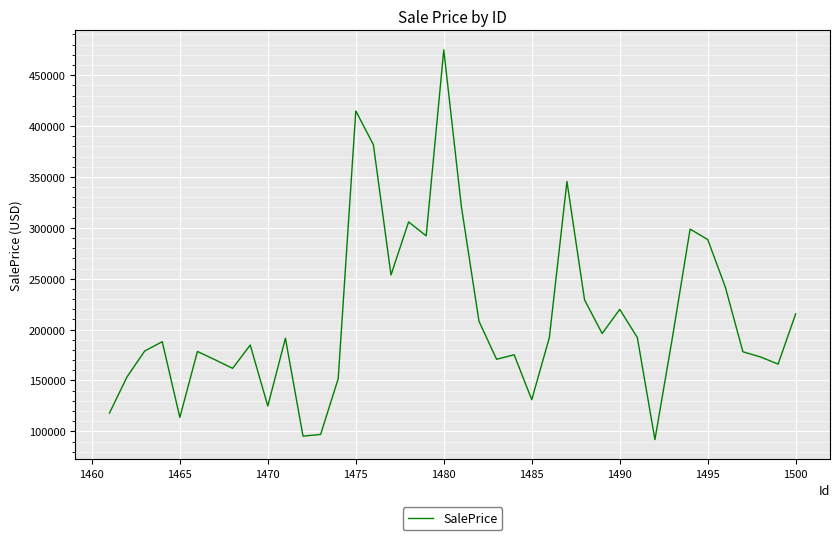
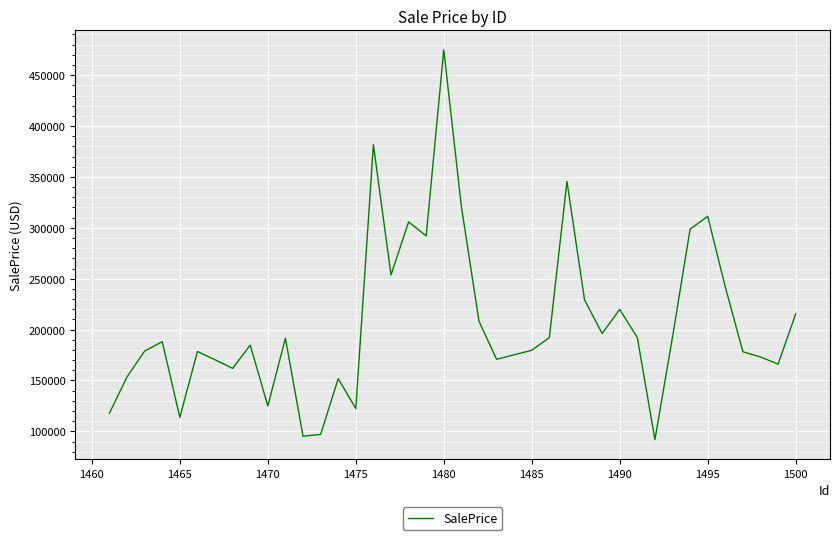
  {
    "1465": 114000,
    "1470": 125000,
-   "1475": 415000,
+   "1475": 122000,
    "1480": 475000,
-   "1485": 131000,
+   "1485": 180000,
    "1490": 220000,
-   "1495": 288000,
+   "1495": 311000,
    "1500": 215000
  }
